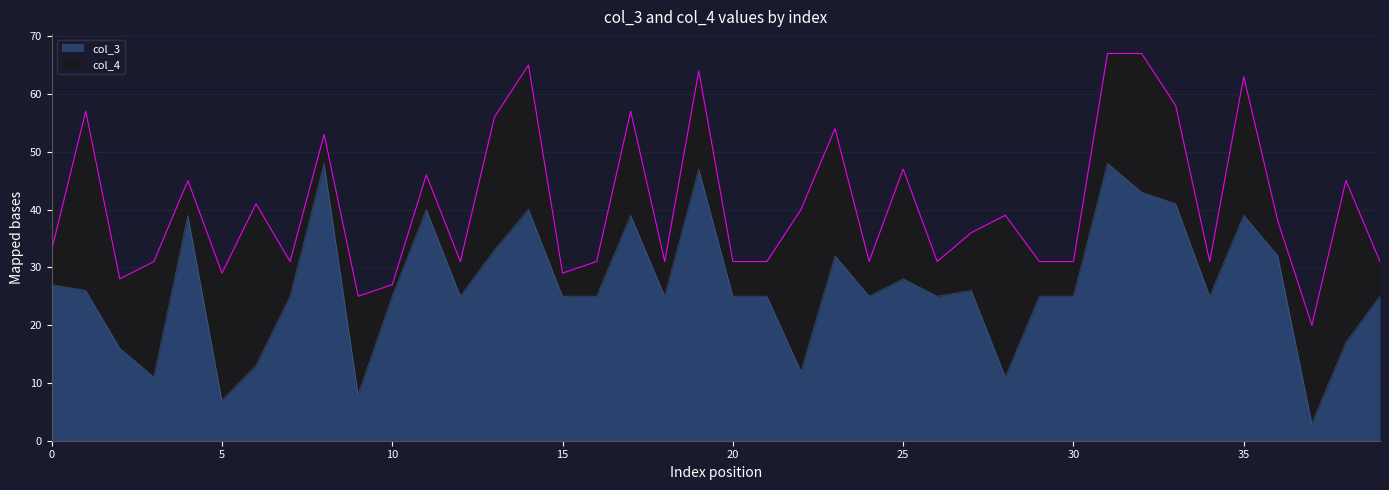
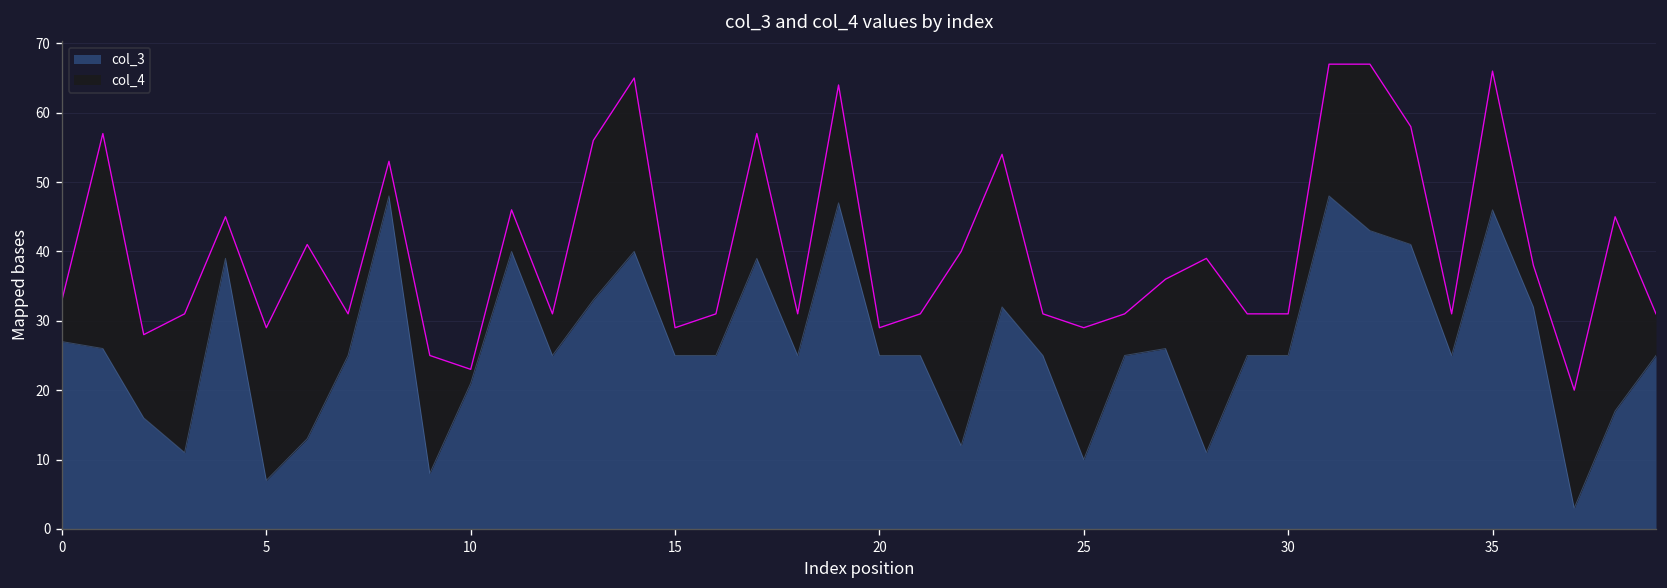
  {
    "col_3": {
      "0": 27,
      "5": 7,
-     "10": 25,
+     "10": 21,
      "15": 25,
      "20": 25,
-     "25": 28,
+     "25": 10,
      "30": 25,
-     "35": 39
+     "35": 46
    },
    "col_4": {
      "0": 6,
      "5": 22,
      "10": 2,
      "15": 4,
-     "20": 6,
+     "20": 4,
      "25": 19,
      "30": 6,
-     "35": 24
+     "35": 20
    }
  }
